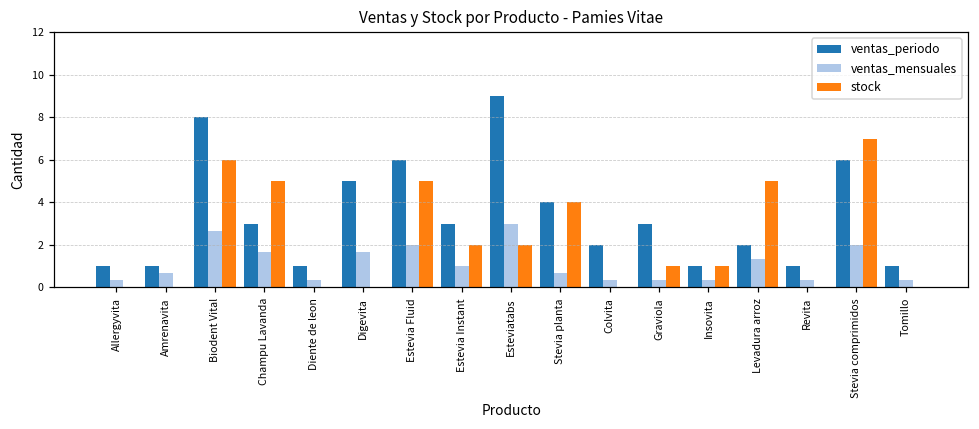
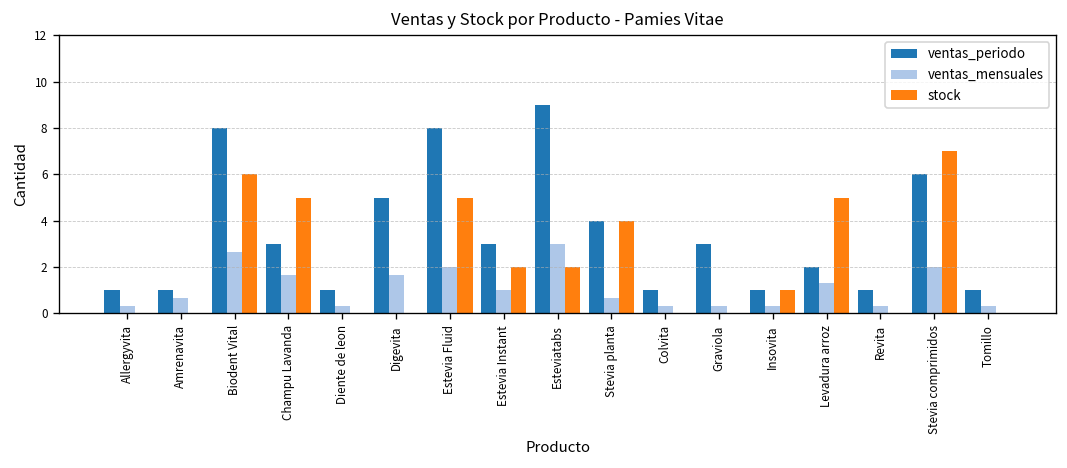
  {
    "ventas_periodo": {
      "Allergyvita": 1,
      "Amrenavita": 1,
      "Biodent Vital": 8,
      "Champu Lavanda": 3,
      "Diente de leon": 1,
      "Digevita": 5,
-     "Estevia Fluid": 6,
+     "Estevia Fluid": 8,
      "Estevia Instant": 3,
      "Esteviatabs": 9,
      "Stevia planta": 4,
-     "Colvita": 2,
+     "Colvita": 1,
      "Graviola": 3,
      "Insovita": 1,
      "Levadura arroz": 2,
      "Revita": 1,
      "Stevia comprimidos": 6,
      "Tomillo": 1
    },
    "ventas_mensuales": {
      "Allergyvita": 0.3,
      "Amrenavita": 0.7,
      "Biodent Vital": 2.7,
      "Champu Lavanda": 1.7,
      "Diente de leon": 0.3,
      "Digevita": 1.7,
      "Estevia Fluid": 2,
      "Estevia Instant": 1,
      "Esteviatabs": 3,
      "Stevia planta": 0.7,
      "Colvita": 0.3,
      "Graviola": 0.3,
      "Insovita": 0.3,
      "Levadura arroz": 1.3,
      "Revita": 0.3,
      "Stevia comprimidos": 2,
      "Tomillo": 0.3
    },
    "stock": {
      "Allergyvita": 0,
      "Amrenavita": 0,
      "Biodent Vital": 6,
      "Champu Lavanda": 5,
      "Diente de leon": 0,
      "Digevita": 0,
      "Estevia Fluid": 5,
      "Estevia Instant": 2,
      "Esteviatabs": 2,
      "Stevia planta": 4,
      "Colvita": 0,
-     "Graviola": 1,
+     "Graviola": 0,
      "Insovita": 1,
      "Levadura arroz": 5,
      "Revita": 0,
      "Stevia comprimidos": 7,
      "Tomillo": 0
    }
  }
